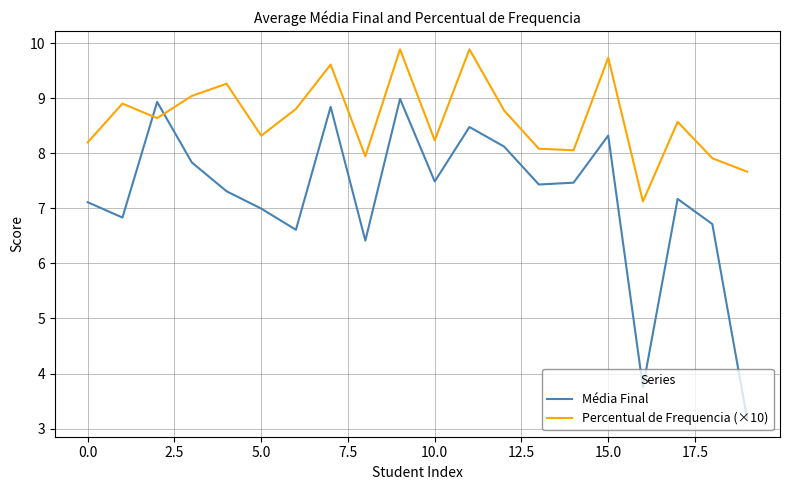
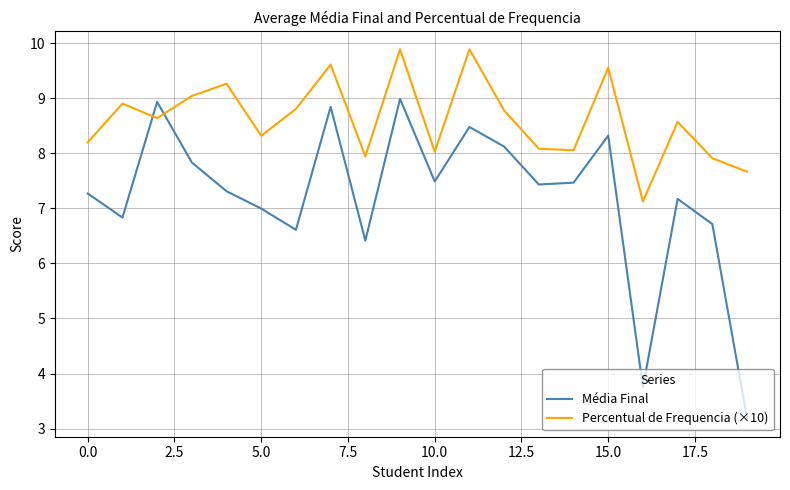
  {
    "Média Final": {
-     "0.0": 7.1,
+     "0.0": 7.3,
      "5.0": 7.0,
      "10.0": 7.5,
      "15.0": 8.3
    },
    "Percentual de Frequencia (×10)": {
      "0.0": 8.2,
      "5.0": 8.3,
-     "10.0": 8.2,
-     "15.0": 9.7
+     "10.0": 8.0,
+     "15.0": 9.6
    }
  }
